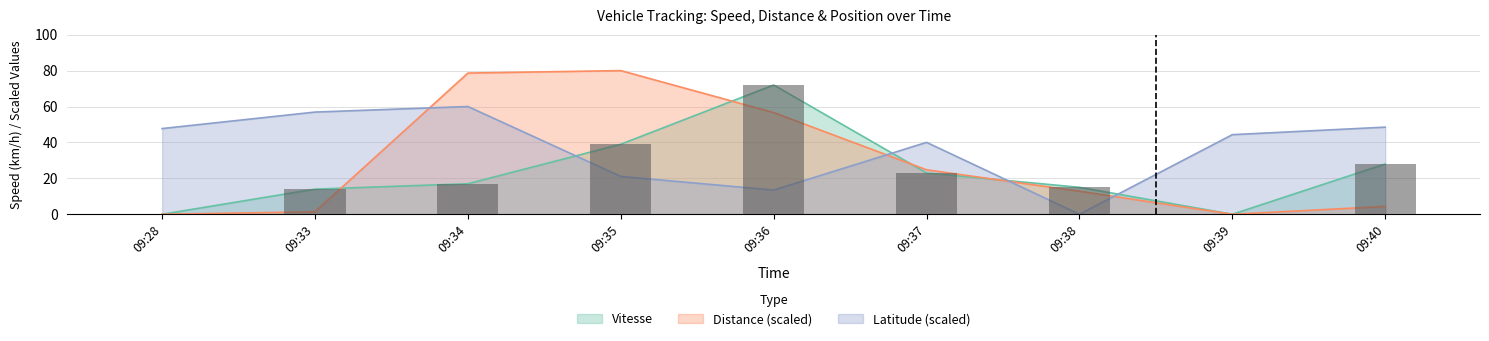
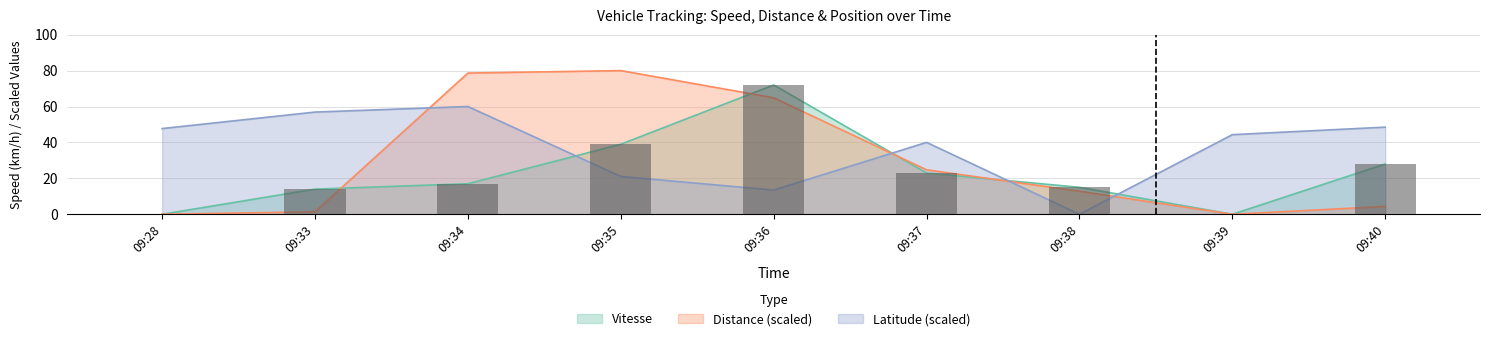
  {
    "Distance (scaled)": {
      "09:33": 1,
      "09:34": 79,
      "09:35": 80,
-     "09:36": 57,
+     "09:36": 65,
      "09:37": 25,
      "09:38": 13,
      "09:40": 4
    }
  }
